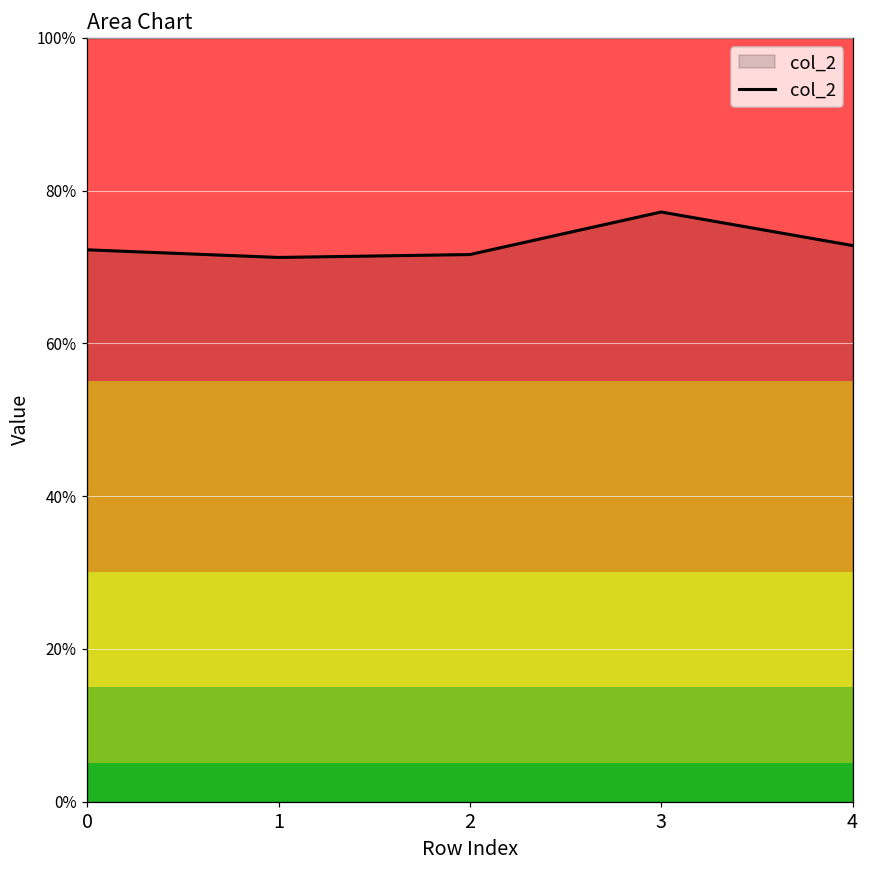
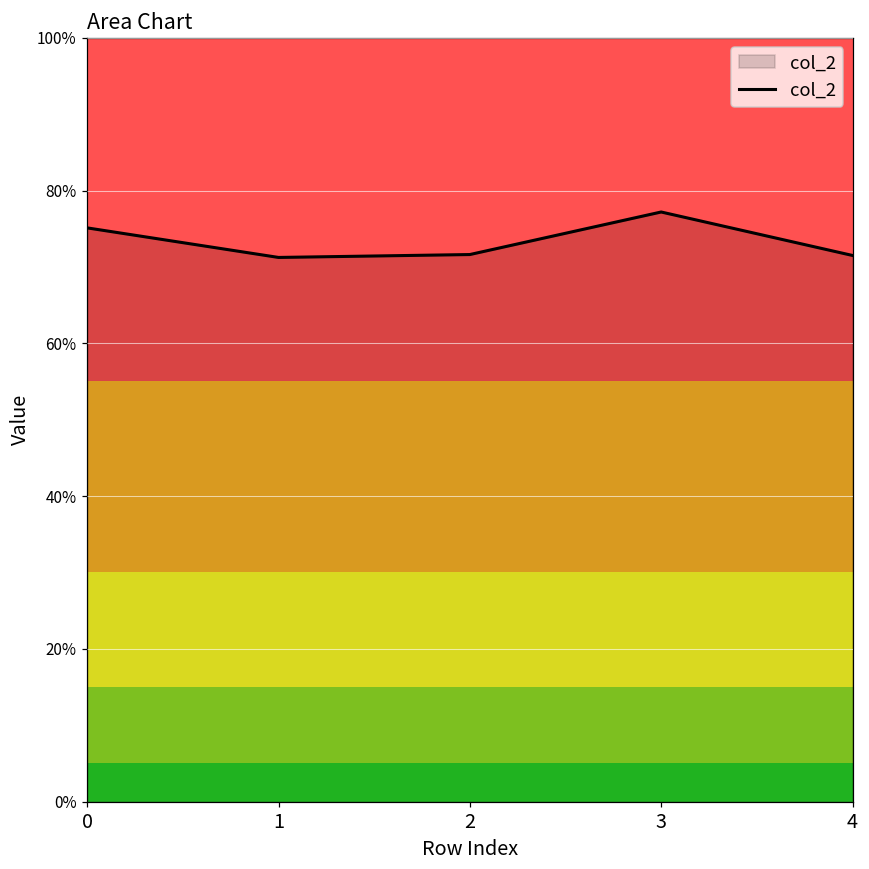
  {
-   "0": "72%",
+   "0": "75%",
    "1": "71%",
    "2": "72%",
    "3": "77%",
-   "4": "73%"
+   "4": "72%"
  }
